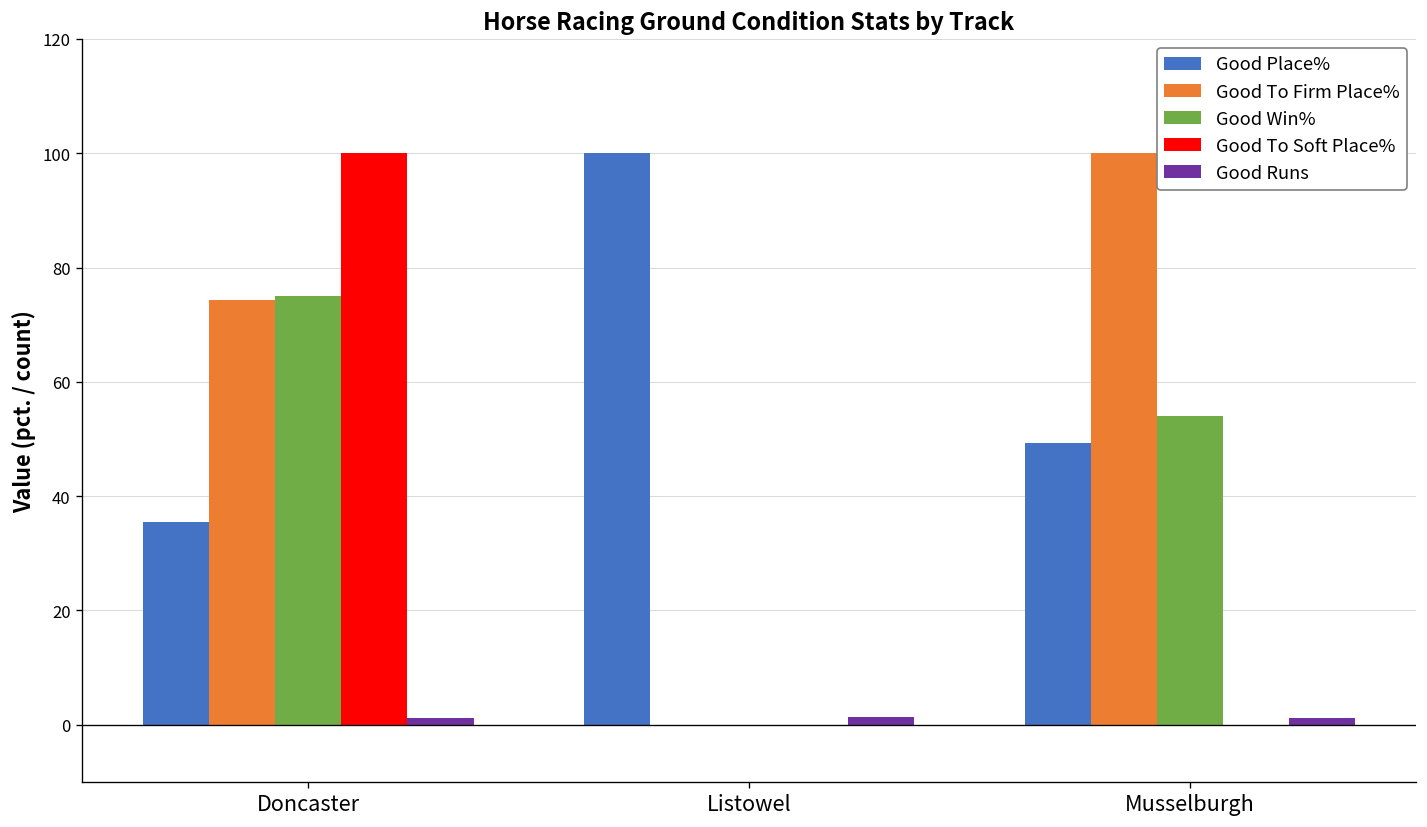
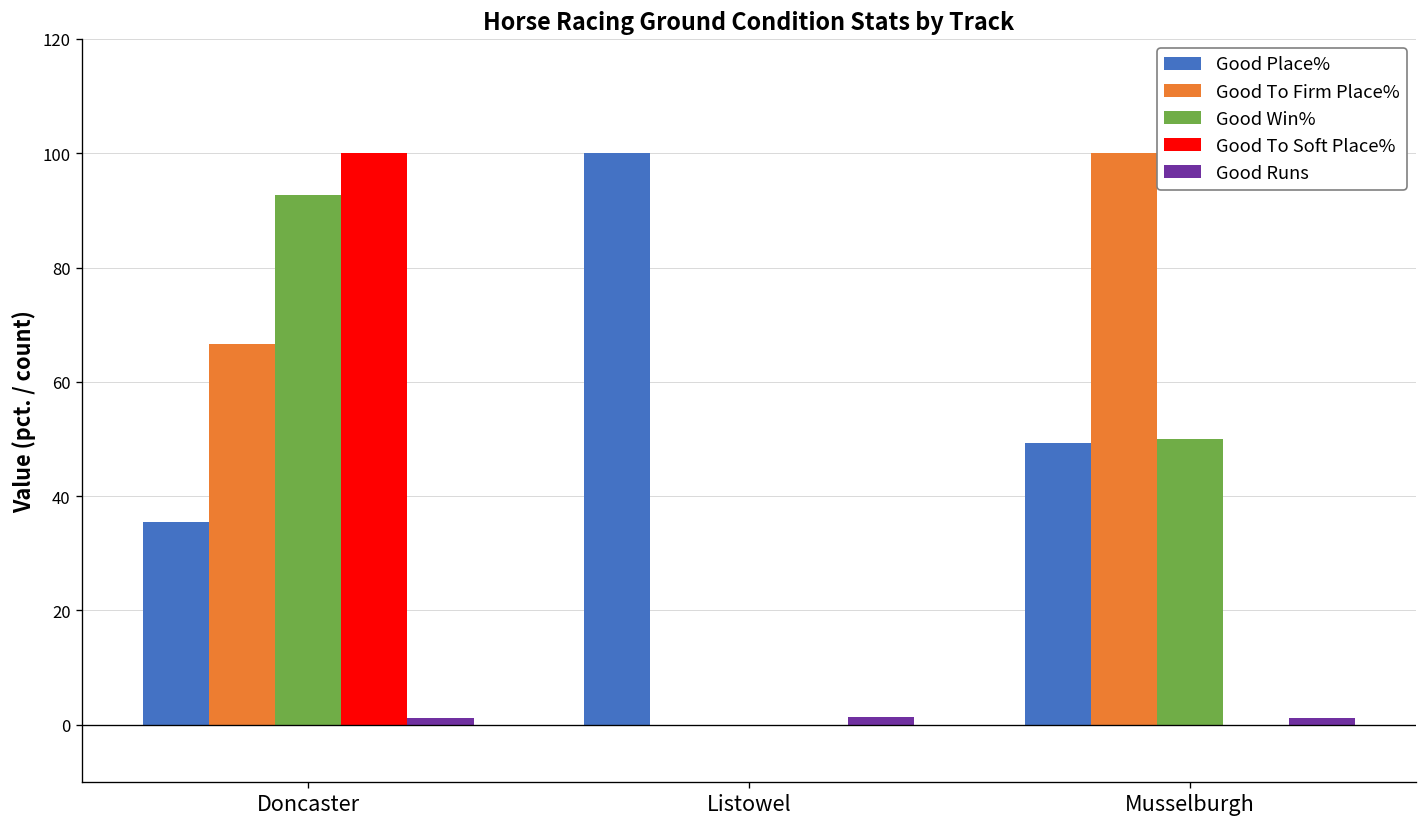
  {
    "Good Place%": {
      "Doncaster": 35,
      "Listowel": 100,
      "Musselburgh": 49
    },
    "Good To Firm Place%": {
-     "Doncaster": 74,
+     "Doncaster": 67,
      "Listowel": 0,
      "Musselburgh": 100
    },
    "Good Win%": {
-     "Doncaster": 75,
+     "Doncaster": 93,
      "Listowel": 0,
-     "Musselburgh": 54
+     "Musselburgh": 50
    },
    "Good To Soft Place%": {
      "Doncaster": 100,
      "Listowel": 0,
      "Musselburgh": 0
    },
    "Good Runs": {
      "Doncaster": 1,
      "Listowel": 1,
      "Musselburgh": 1
    }
  }
